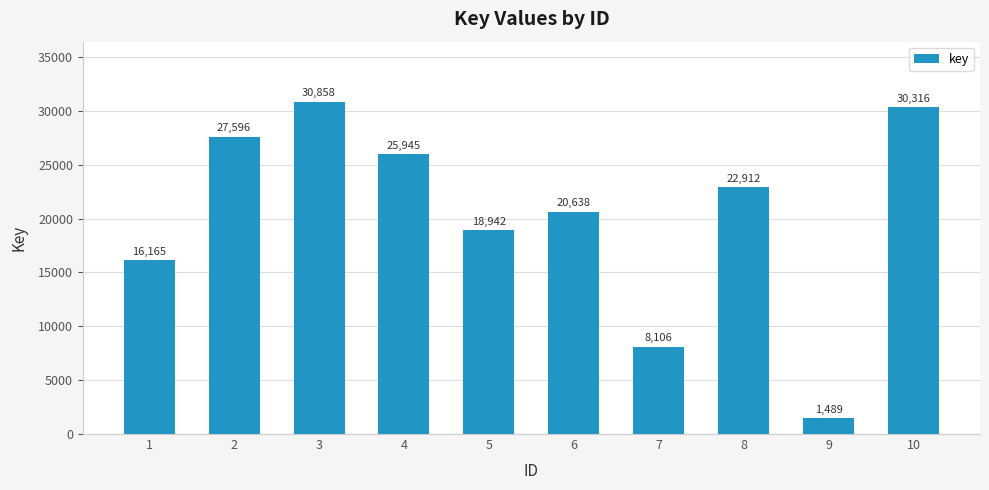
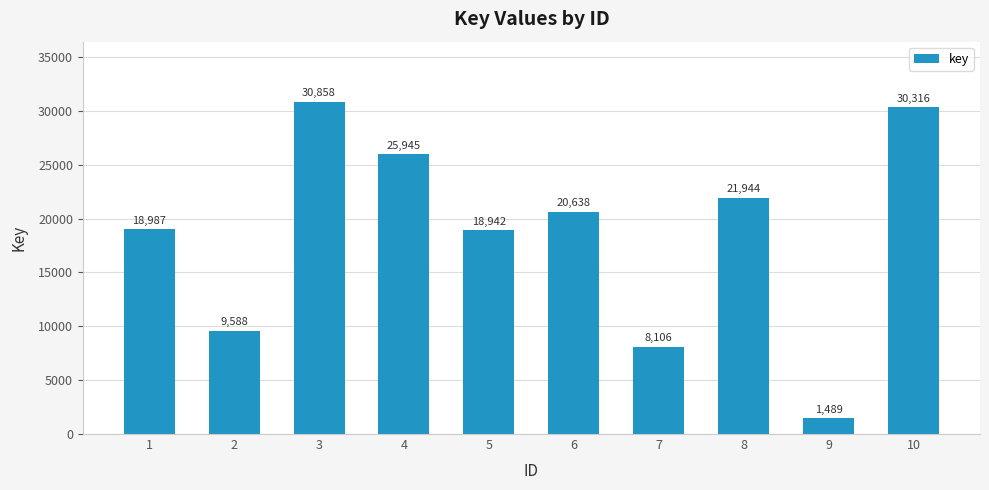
  {
-   "1": "16,165",
-   "2": "27,596",
+   "1": "18,987",
+   "2": "9,588",
    "3": "30,858",
    "4": "25,945",
    "5": "18,942",
    "6": "20,638",
    "7": "8,106",
-   "8": "22,912",
+   "8": "21,944",
    "9": "1,489",
    "10": "30,316"
  }
